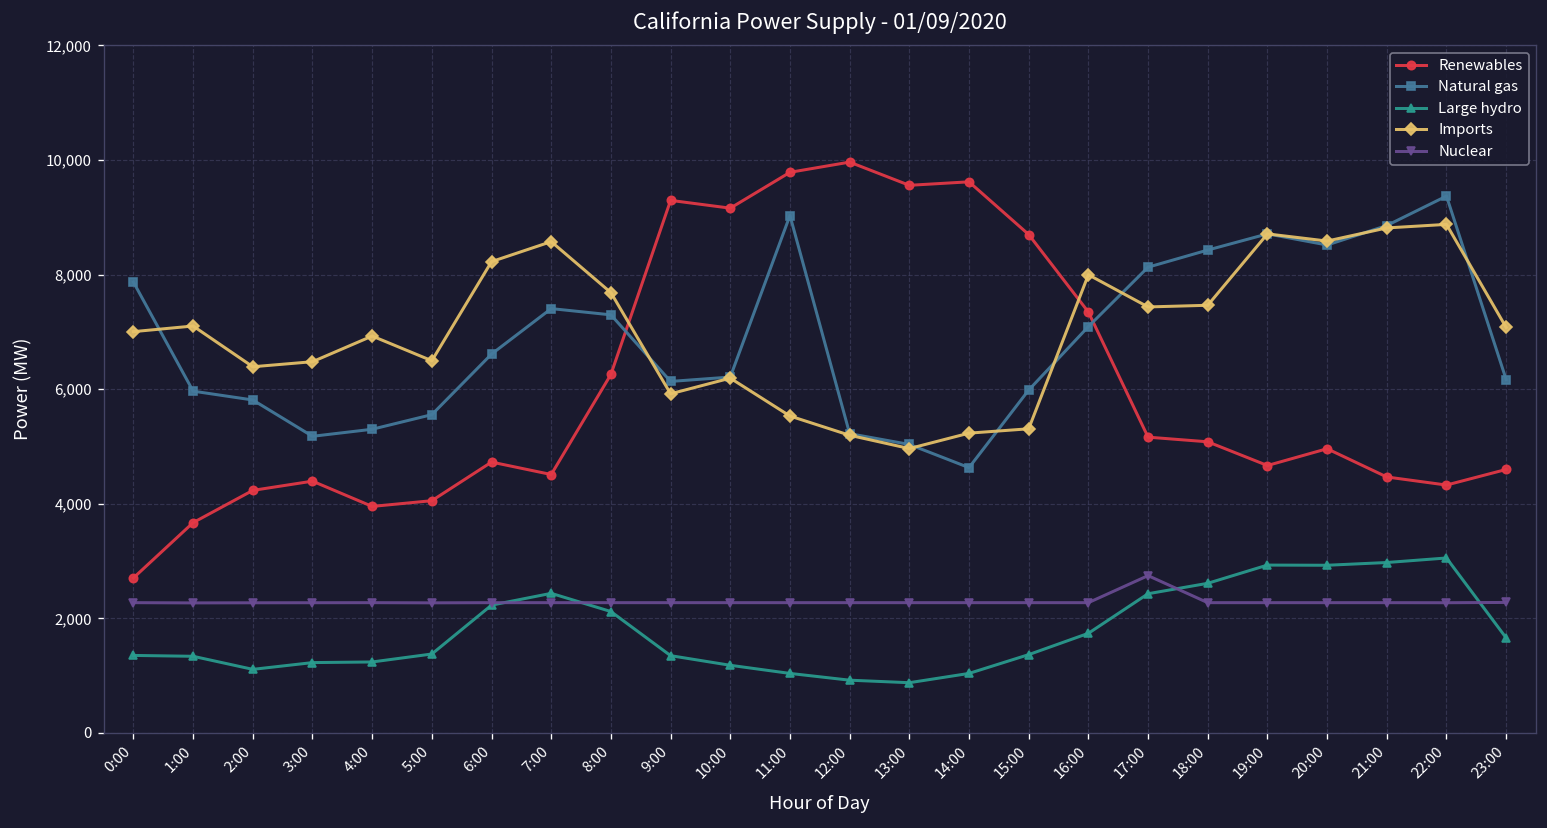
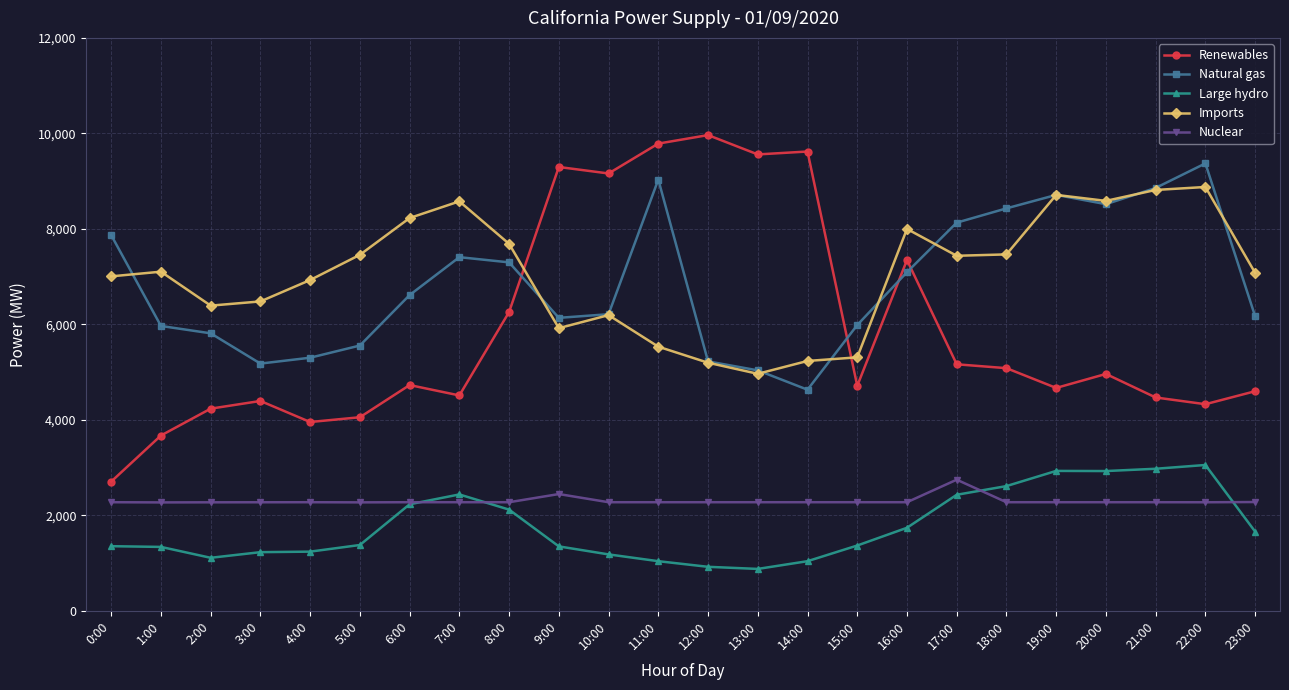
  {
    "Renewables": {
      "0:00": "2,700",
      "1:00": "3,700",
      "2:00": "4,200",
      "3:00": "4,400",
      "4:00": "4,000",
      "5:00": "4,100",
      "6:00": "4,700",
      "7:00": "4,500",
      "8:00": "6,300",
      "9:00": "9,300",
      "10:00": "9,200",
      "11:00": "9,800",
      "12:00": "10,000",
      "13:00": "9,600",
      "14:00": "9,600",
-     "15:00": "8,700",
+     "15:00": "4,700",
      "16:00": "7,300",
      "17:00": "5,200",
      "18:00": "5,100",
      "19:00": "4,700",
      "20:00": "5,000",
      "21:00": "4,500",
      "22:00": "4,300",
      "23:00": "4,600"
    },
    "Imports": {
      "0:00": "7,000",
      "1:00": "7,100",
      "2:00": "6,400",
      "3:00": "6,500",
      "4:00": "6,900",
-     "5:00": "6,500",
+     "5:00": "7,500",
      "6:00": "8,200",
      "7:00": "8,600",
      "8:00": "7,700",
      "9:00": "5,900",
      "11:00": "5,500",
      "13:00": "5,000",
      "14:00": "5,200",
      "15:00": "5,300",
      "16:00": "8,000",
      "17:00": "7,400",
      "18:00": "7,500",
      "20:00": "8,600",
      "22:00": "8,900",
      "23:00": "7,100"
    },
    "Nuclear": {
      "0:00": "2,300",
      "1:00": "2,300",
      "2:00": "2,300",
      "3:00": "2,300",
      "4:00": "2,300",
      "5:00": "2,300",
      "7:00": "2,300",
      "8:00": "2,300",
-     "9:00": "2,300",
+     "9:00": "2,400",
      "10:00": "2,300",
      "11:00": "2,300",
      "12:00": "2,300",
      "13:00": "2,300",
      "14:00": "2,300",
      "15:00": "2,300",
      "16:00": "2,300",
      "17:00": "2,700",
      "18:00": "2,300",
      "19:00": "2,300",
      "20:00": "2,300",
      "21:00": "2,300",
      "22:00": "2,300",
      "23:00": "2,300"
    }
  }
